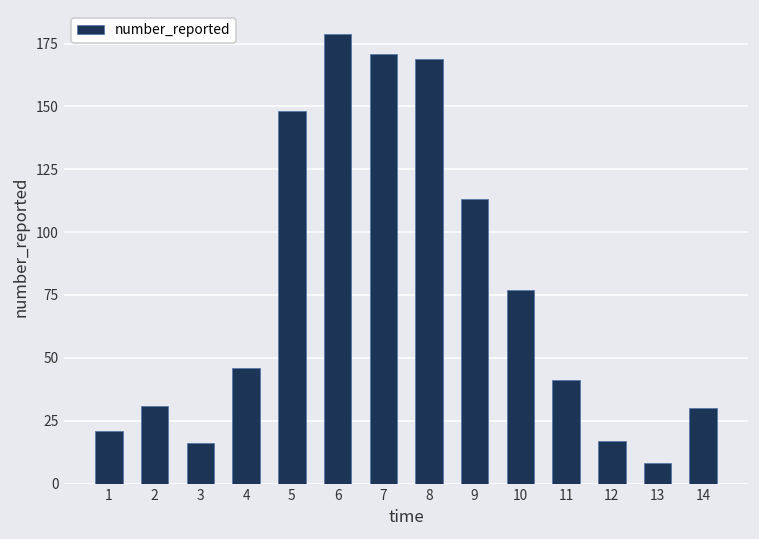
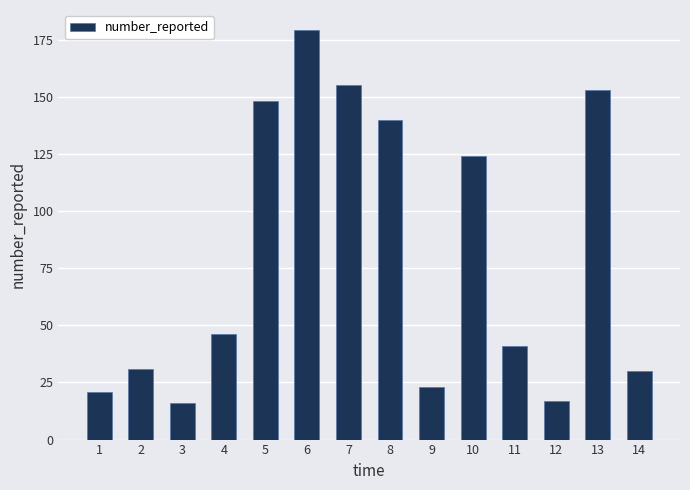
  {
    "1": 21,
    "2": 31,
    "3": 16,
    "4": 46,
    "5": 148,
    "6": 179,
-   "7": 171,
-   "8": 169,
-   "9": 113,
-   "10": 77,
+   "7": 155,
+   "8": 140,
+   "9": 23,
+   "10": 124,
    "11": 41,
    "12": 17,
-   "13": 8,
+   "13": 153,
    "14": 30
  }
